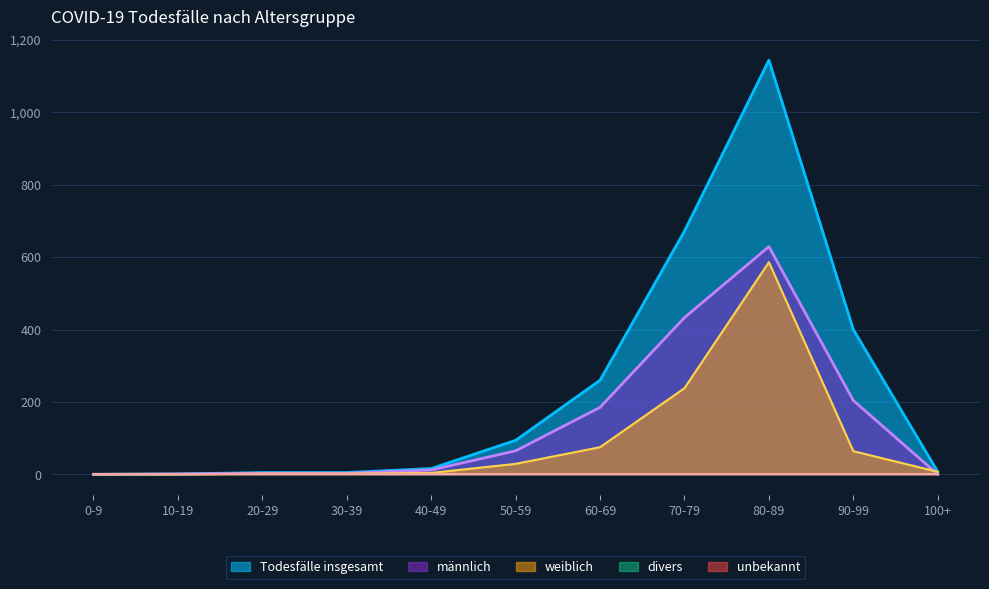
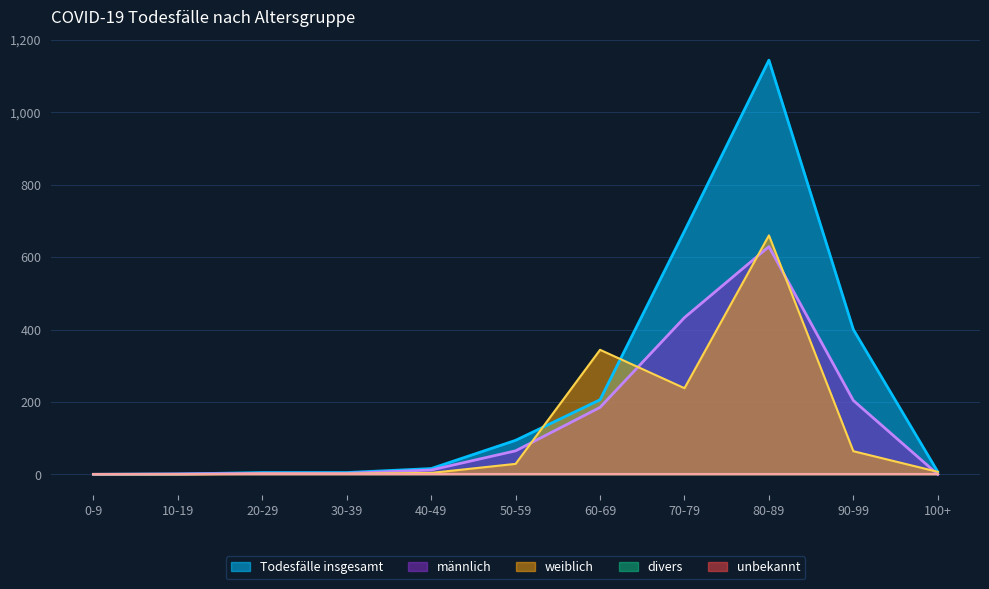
  {
    "Todesfälle insgesamt": {
      "50-59": "90",
-     "60-69": "260",
+     "60-69": "210",
      "70-79": "670",
      "80-89": "1,140",
      "90-99": "400"
    },
    "männlich": {
      "50-59": "70",
      "60-69": "190",
      "70-79": "430",
      "80-89": "630",
      "90-99": "200"
    },
    "weiblich": {
      "50-59": "30",
-     "60-69": "80",
+     "60-69": "340",
      "70-79": "240",
-     "80-89": "590",
+     "80-89": "660",
      "90-99": "60"
    },
    "unbekannt": {
      "50-59": "0",
      "60-69": "0",
      "70-79": "0",
      "80-89": "0",
      "90-99": "0"
    }
  }
